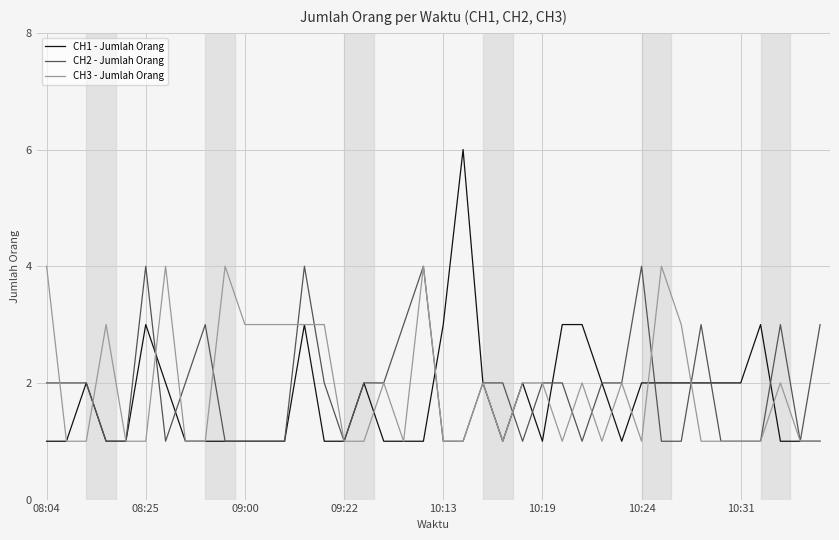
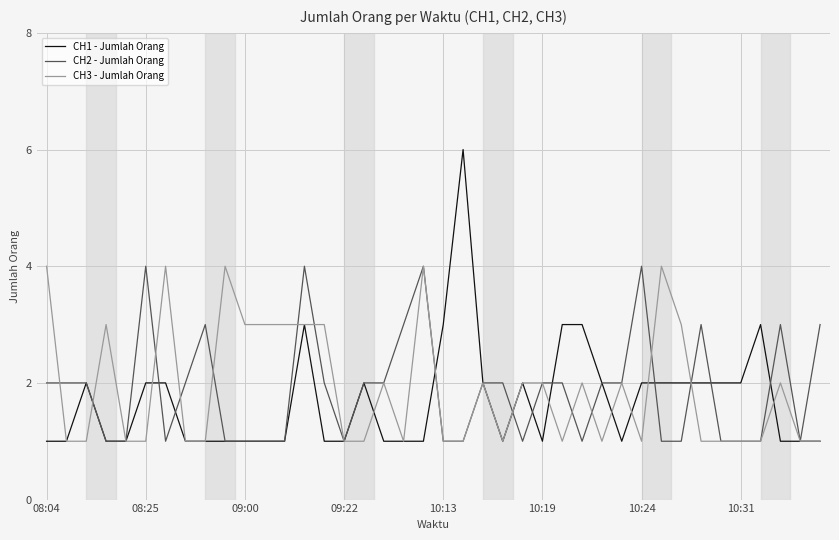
  {
    "CH1 - Jumlah Orang": {
      "08:04": 1,
-     "08:25": 3,
+     "08:25": 2,
      "10:13": 3,
      "10:19": 1,
      "10:24": 2,
      "10:31": 2
    },
    "CH2 - Jumlah Orang": {
      "08:04": 2,
      "08:25": 4,
      "10:24": 4
    },
    "CH3 - Jumlah Orang": {
      "08:04": 4,
      "08:25": 1,
      "09:00": 3,
      "10:24": 1
    }
  }
